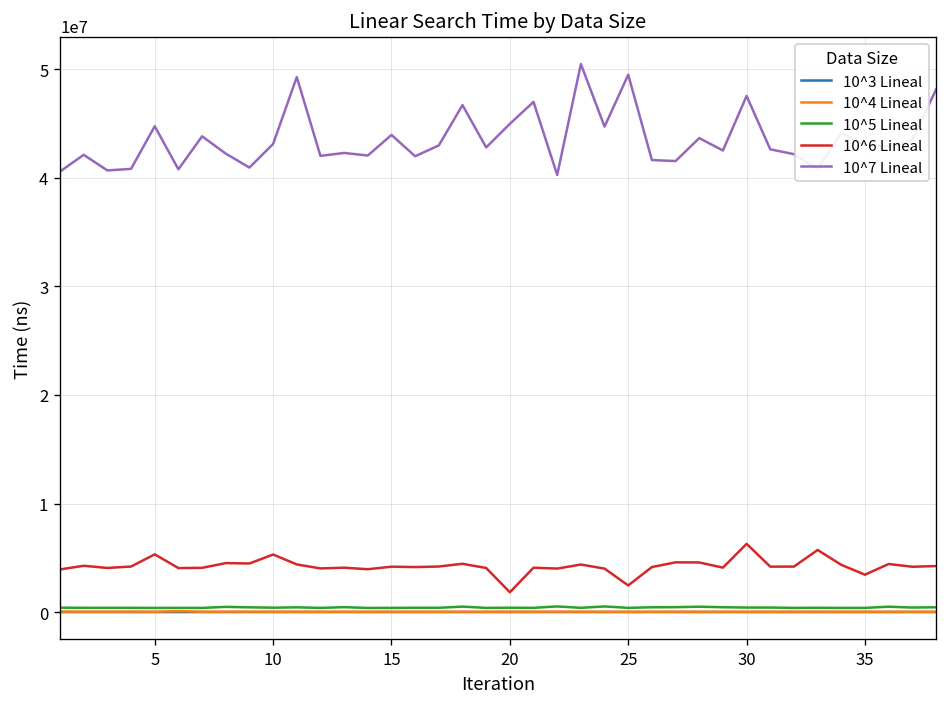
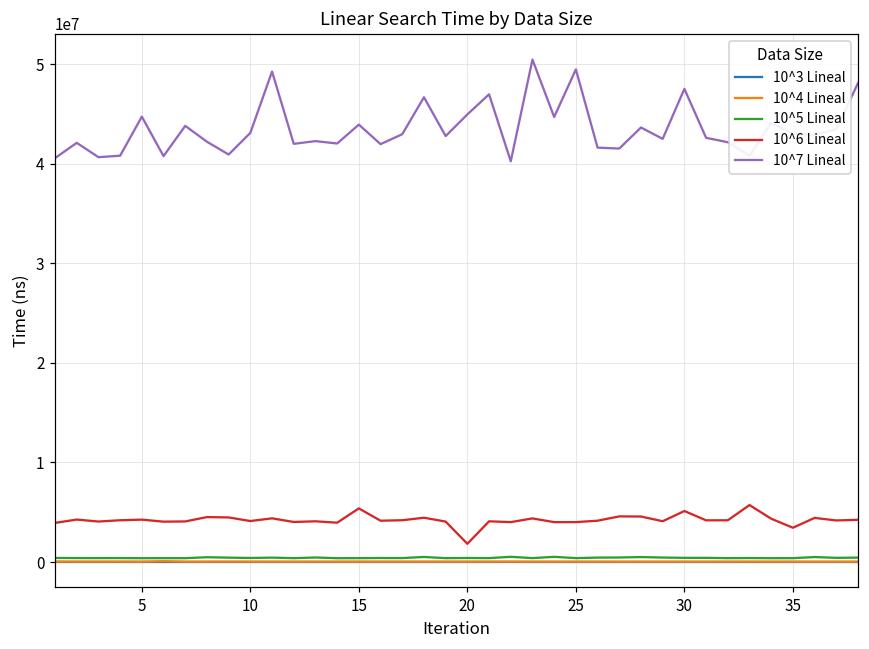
  {
    "10^5 Lineal": {
      "5": 0,
      "10": 0,
      "15": 0,
      "20": 0,
      "25": 0,
      "30": 0,
      "35": 0
    },
    "10^6 Lineal": {
-     "5": 5000000,
-     "10": 5000000,
-     "15": 4000000,
+     "5": 4000000,
+     "10": 4000000,
+     "15": 5000000,
      "20": 2000000,
-     "25": 2000000,
-     "30": 6000000,
+     "25": 4000000,
+     "30": 5000000,
      "35": 3000000
    },
    "10^7 Lineal": {
      "5": 45000000,
      "10": 43000000,
      "15": 44000000,
      "20": 45000000,
      "25": 49000000,
      "30": 48000000
    }
  }
